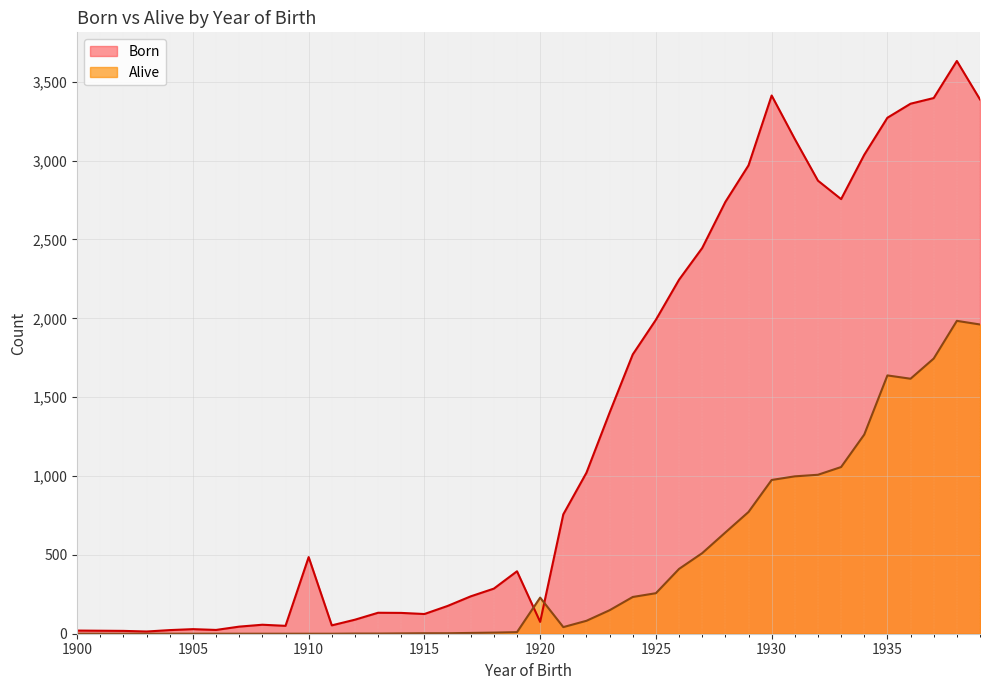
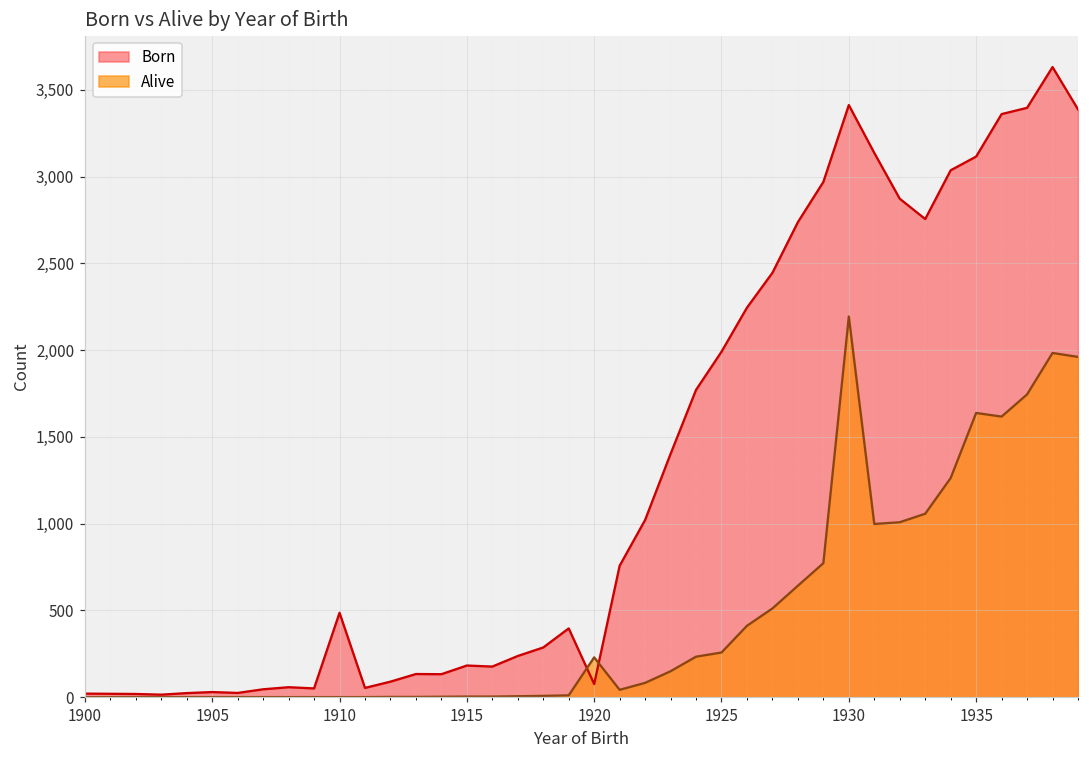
  {
    "Born": {
      "1900": "20",
      "1905": "30",
      "1910": "490",
-     "1915": "130",
+     "1915": "180",
      "1920": "80",
      "1925": "1,990",
      "1930": "3,410",
-     "1935": "3,270"
+     "1935": "3,120"
    },
    "Alive": {
      "1900": "0",
      "1905": "0",
      "1910": "0",
      "1915": "0",
      "1920": "230",
      "1925": "260",
-     "1930": "980",
+     "1930": "2,190",
      "1935": "1,640"
    }
  }
